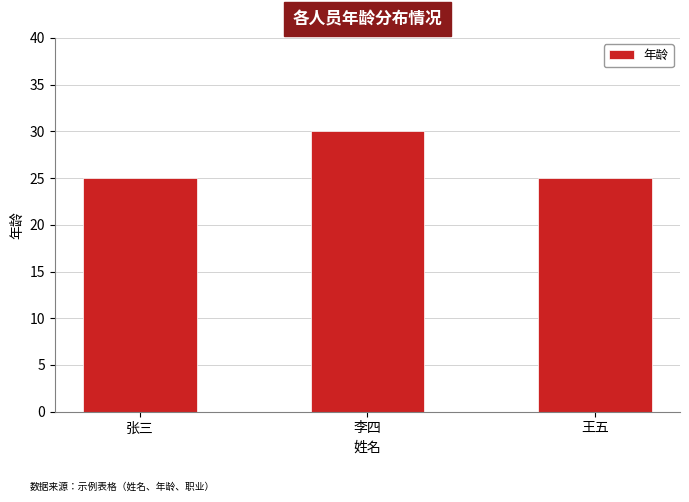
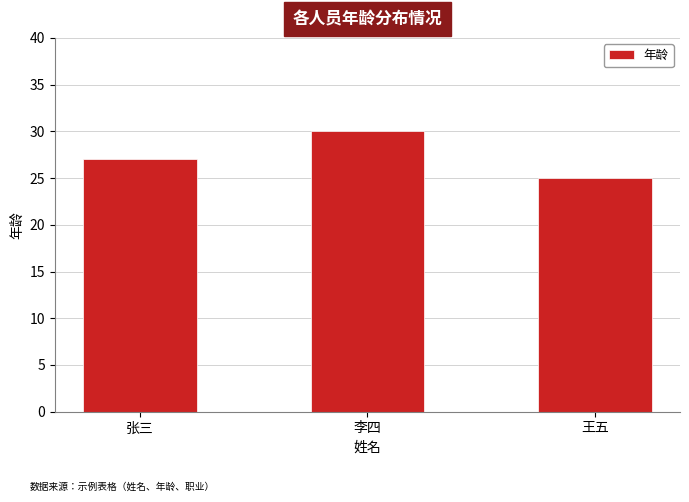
  {
-   "张三": 25,
+   "张三": 27,
    "李四": 30,
    "王五": 25
  }
